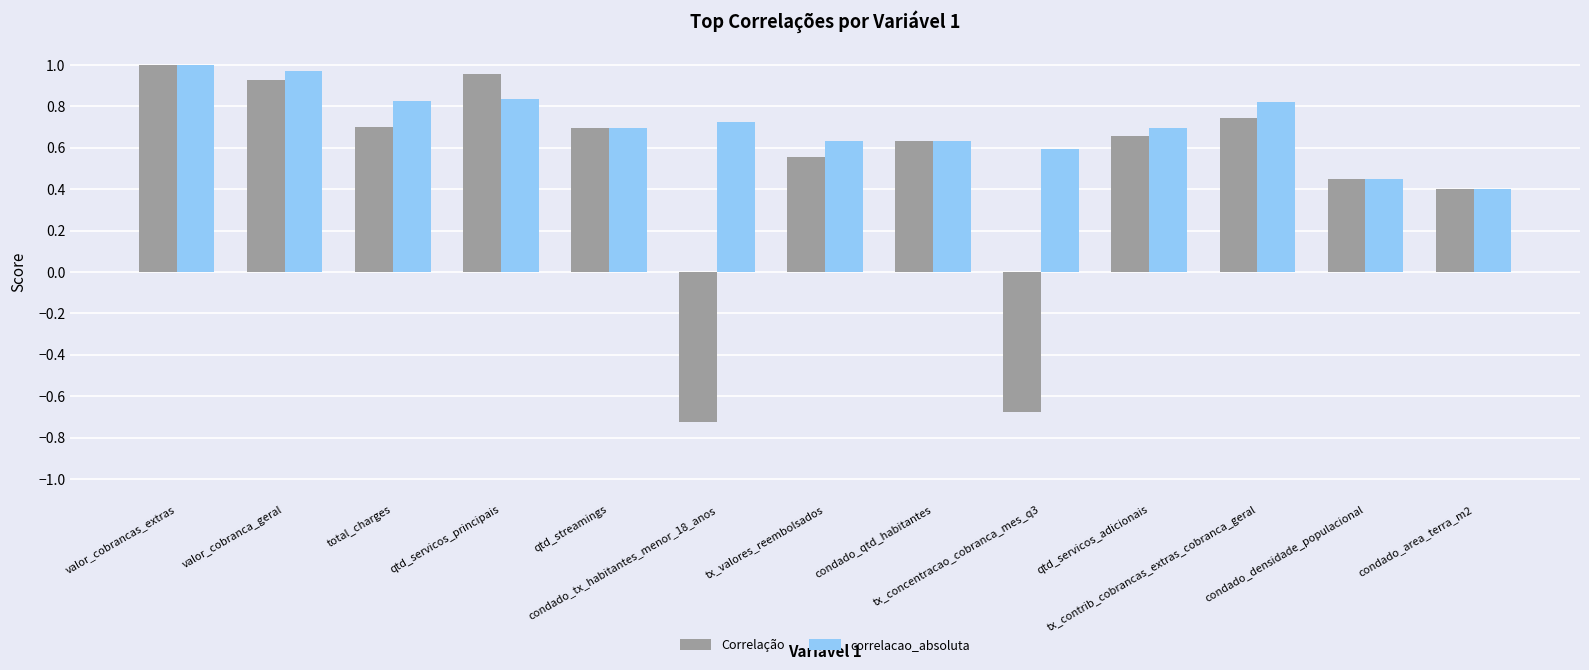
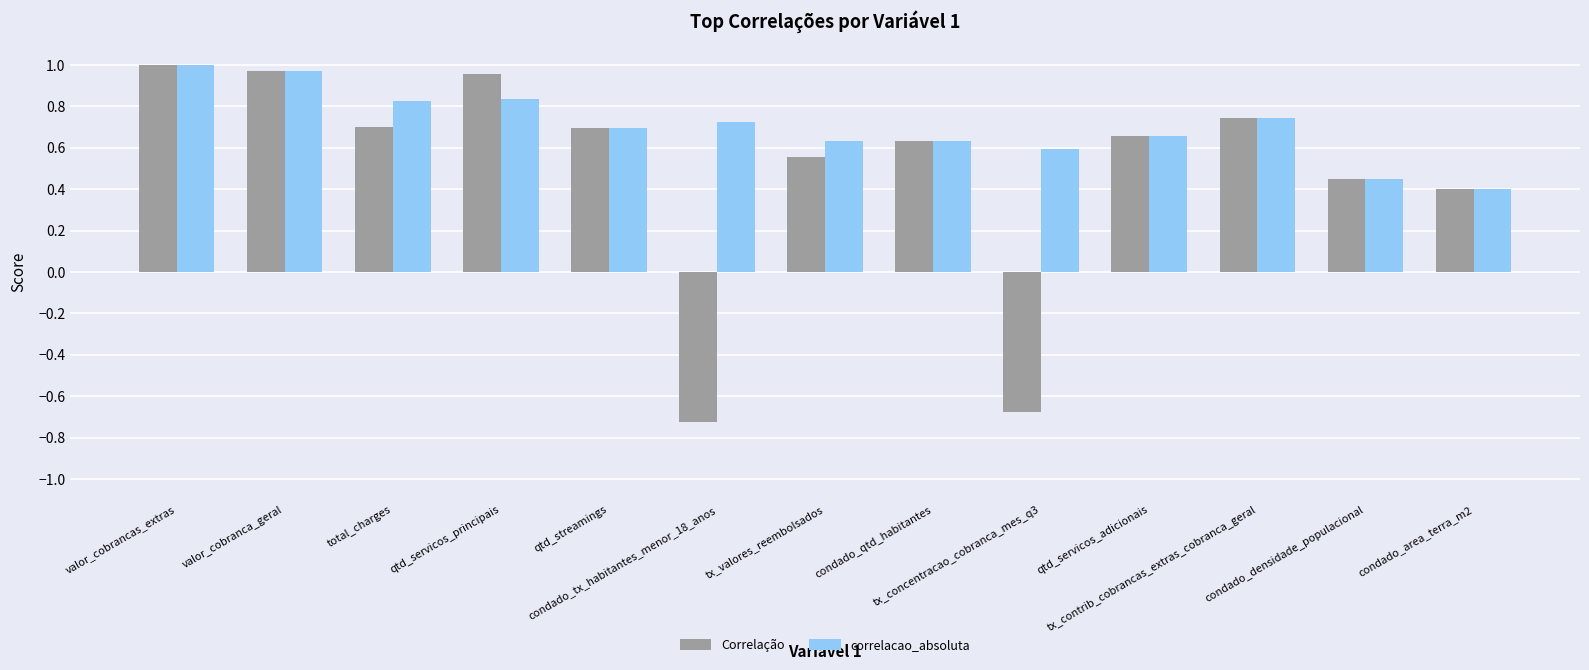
  {
    "Correlação": {
      "valor_cobrancas_extras": 1.00,
-     "valor_cobranca_geral": 0.93,
+     "valor_cobranca_geral": 0.97,
      "total_charges": 0.70,
      "qtd_servicos_principais": 0.96,
      "qtd_streamings": 0.70,
      "condado_tx_habitantes_menor_18_anos": -0.72,
      "tx_valores_reembolsados": 0.55,
      "condado_qtd_habitantes": 0.63,
      "tx_concentracao_cobranca_mes_q3": -0.68,
      "qtd_servicos_adicionais": 0.66,
      "tx_contrib_cobrancas_extras_cobranca_geral": 0.75,
      "condado_densidade_populacional": 0.45,
      "condado_area_terra_m2": 0.40
    },
    "correlacao_absoluta": {
      "valor_cobrancas_extras": 1.00,
      "valor_cobranca_geral": 0.97,
      "total_charges": 0.83,
      "qtd_servicos_principais": 0.84,
      "qtd_streamings": 0.70,
      "condado_tx_habitantes_menor_18_anos": 0.72,
      "tx_valores_reembolsados": 0.64,
      "condado_qtd_habitantes": 0.63,
      "tx_concentracao_cobranca_mes_q3": 0.59,
-     "qtd_servicos_adicionais": 0.70,
-     "tx_contrib_cobrancas_extras_cobranca_geral": 0.82,
+     "qtd_servicos_adicionais": 0.66,
+     "tx_contrib_cobrancas_extras_cobranca_geral": 0.75,
      "condado_densidade_populacional": 0.45,
      "condado_area_terra_m2": 0.40
    }
  }
